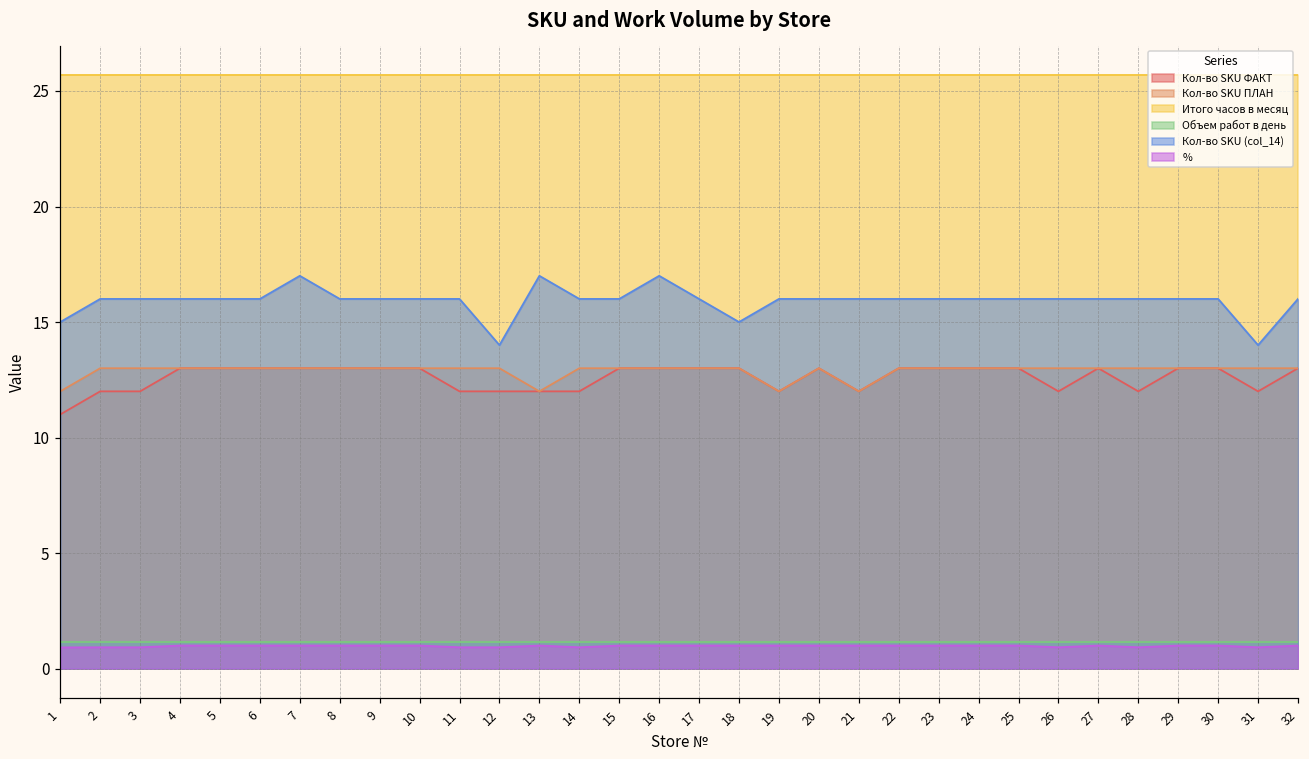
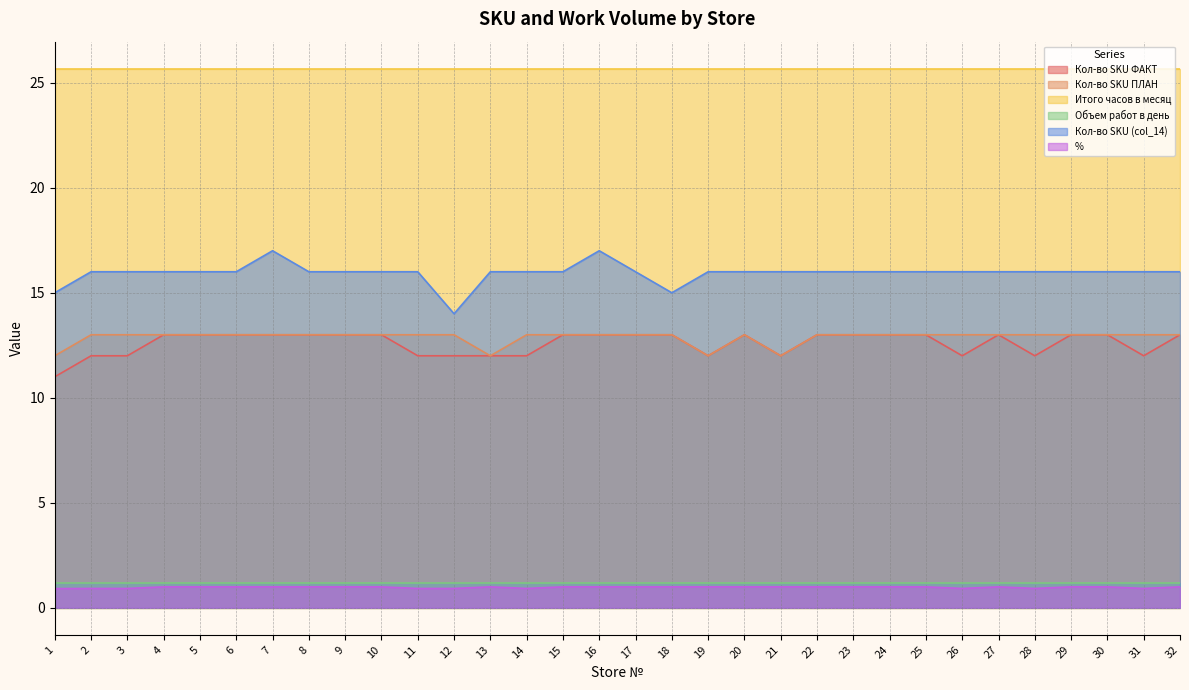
  {
    "Объем работ в день": {
      "1": 1.2,
      "2": 1.2,
      "3": 1.2,
      "4": 1.2,
      "5": 1.2,
      "6": 1.2,
      "7": 1.2,
      "8": 1.2,
      "9": 1.2,
      "10": 1.2,
      "11": 1.2,
      "12": 1.2,
      "13": 1.2,
      "14": 1.2,
      "15": 1.2,
      "16": 1.2,
      "17": 1.2,
      "18": 1.2,
      "19": 1.2,
      "20": 1.2,
      "21": 1.2,
      "22": 1.2,
      "23": 1.2,
      "24": 1.2,
      "25": 1.2,
      "26": 1.2,
      "27": 1.2,
      "28": 1.2,
      "29": 1.2,
      "30": 1.2,
      "31": 1.2,
      "32": 1.2
    },
    "Кол-во SKU (col_14)": {
      "1": 15,
      "2": 16,
      "3": 16,
      "4": 16,
      "5": 16,
      "6": 16,
      "7": 17,
      "8": 16,
      "9": 16,
      "10": 16,
      "11": 16,
      "12": 14,
-     "13": 17,
+     "13": 16,
      "14": 16,
      "15": 16,
      "16": 17,
      "17": 16,
      "18": 15,
      "19": 16,
      "20": 16,
      "21": 16,
      "22": 16,
      "23": 16,
      "24": 16,
      "25": 16,
      "26": 16,
      "27": 16,
      "28": 16,
      "29": 16,
      "30": 16,
-     "31": 14,
+     "31": 16,
      "32": 16
    },
    "%": {
      "1": 1,
      "2": 1,
      "3": 1,
      "4": 1,
      "5": 1,
      "6": 1,
      "7": 1,
      "8": 1,
      "9": 1,
      "10": 1,
      "11": 1,
      "12": 1,
      "13": 1,
      "14": 1,
      "15": 1,
      "16": 1,
      "17": 1,
      "18": 1,
      "19": 1,
      "20": 1,
      "21": 1,
      "22": 1,
      "23": 1,
      "24": 1,
      "25": 1,
      "26": 1,
      "27": 1,
      "28": 1,
      "29": 1,
      "30": 1,
      "31": 1,
      "32": 1
    }
  }
